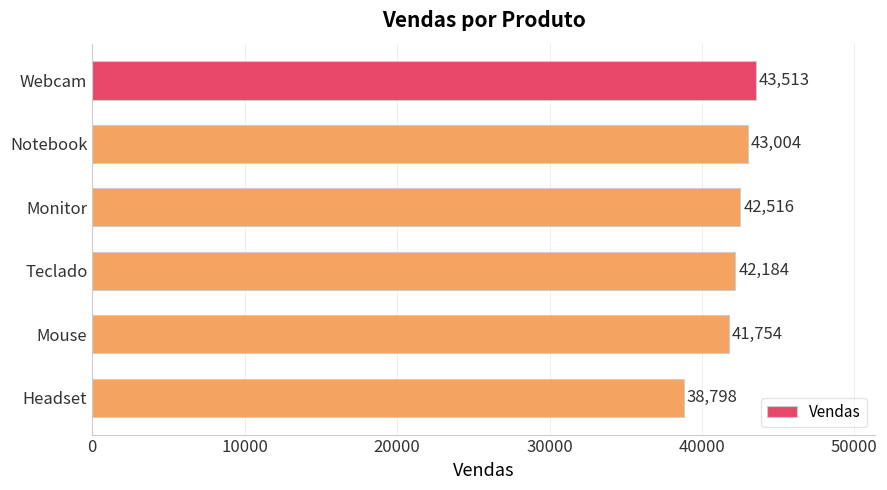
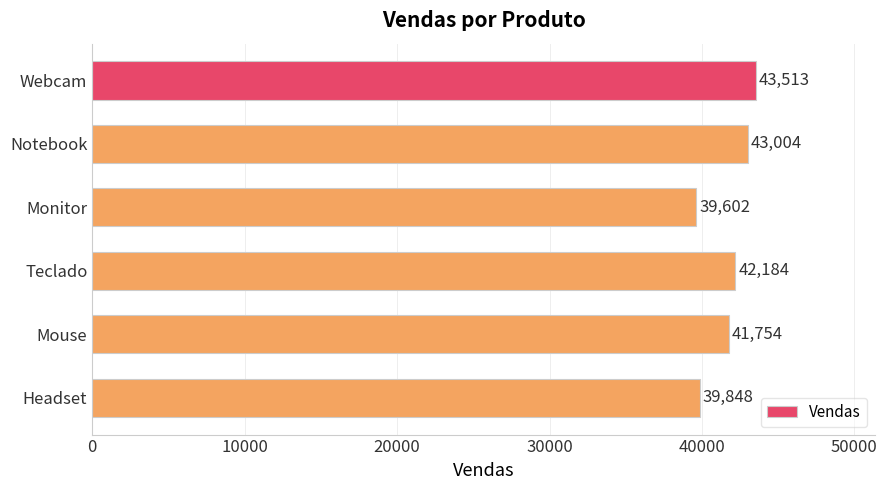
  {
    "Webcam": "43,513",
    "Notebook": "43,004",
-   "Monitor": "42,516",
+   "Monitor": "39,602",
    "Teclado": "42,184",
    "Mouse": "41,754",
-   "Headset": "38,798"
+   "Headset": "39,848"
  }
